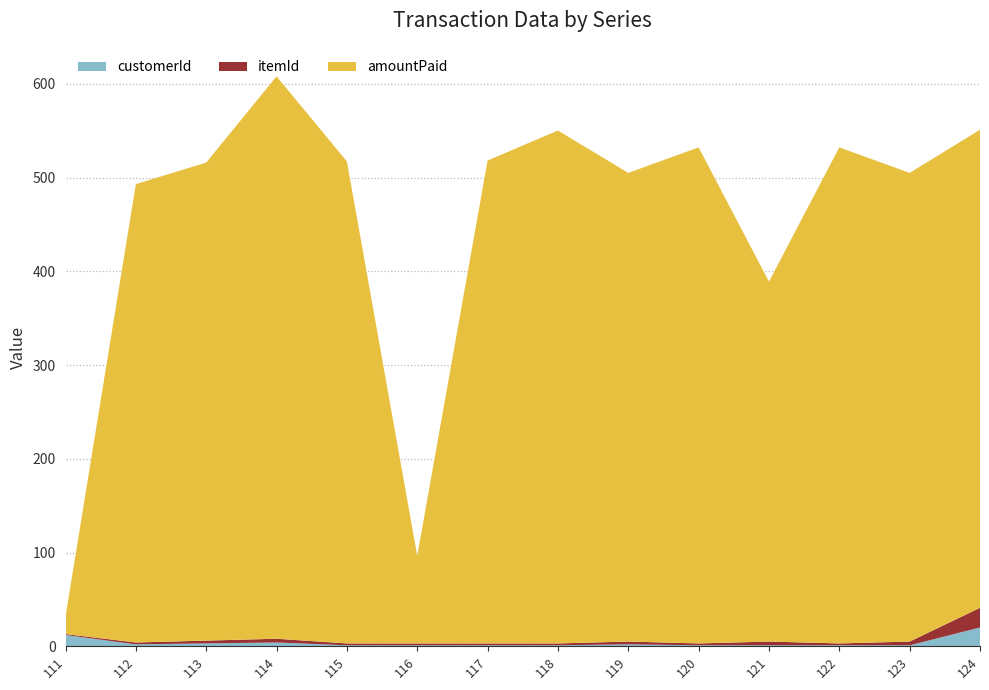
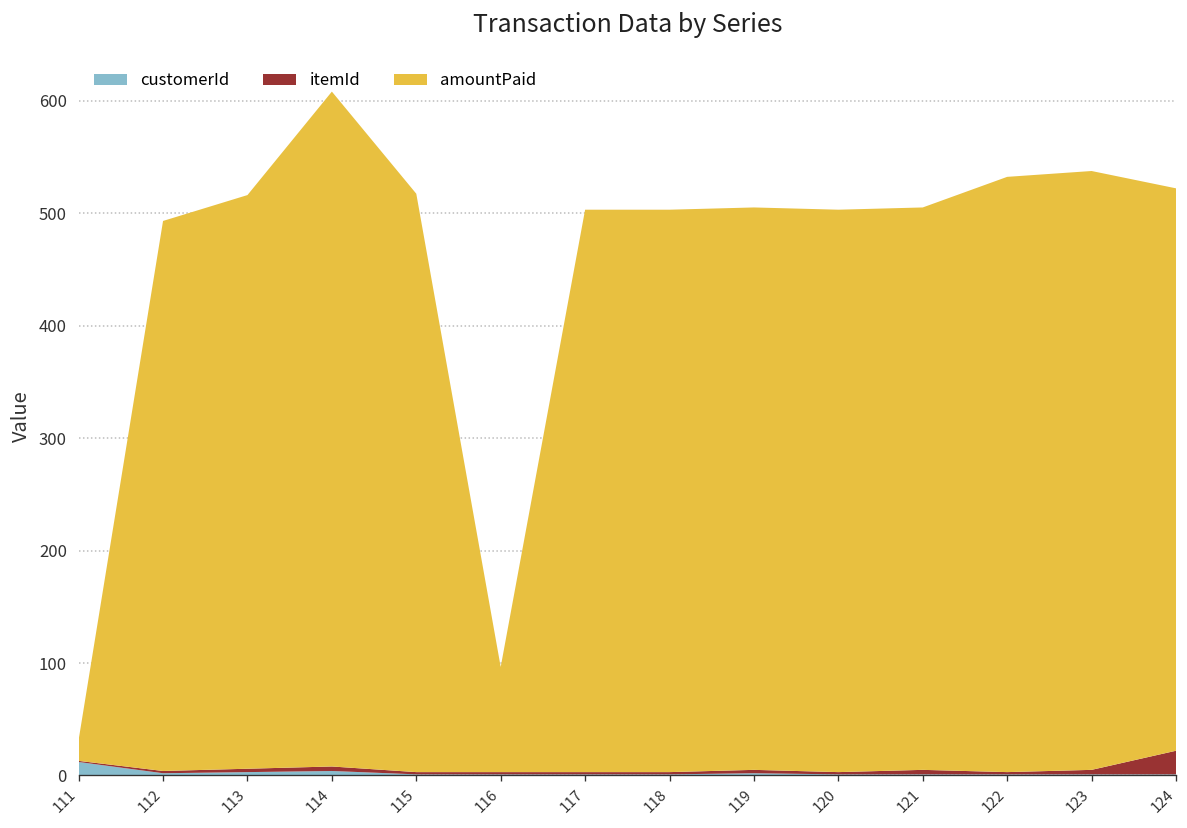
  {
    "customerId": {
-     "124": 20
+     "124": 0
    },
    "amountPaid": {
      "111": 20,
      "112": 490,
      "113": 510,
      "114": 600,
      "115": 510,
      "116": 90,
-     "117": 520,
-     "118": 550,
+     "117": 500,
+     "118": 500,
      "119": 500,
-     "120": 530,
-     "121": 380,
+     "120": 500,
+     "121": 500,
      "122": 530,
-     "123": 500,
-     "124": 510
+     "123": 530,
+     "124": 500
    }
  }
